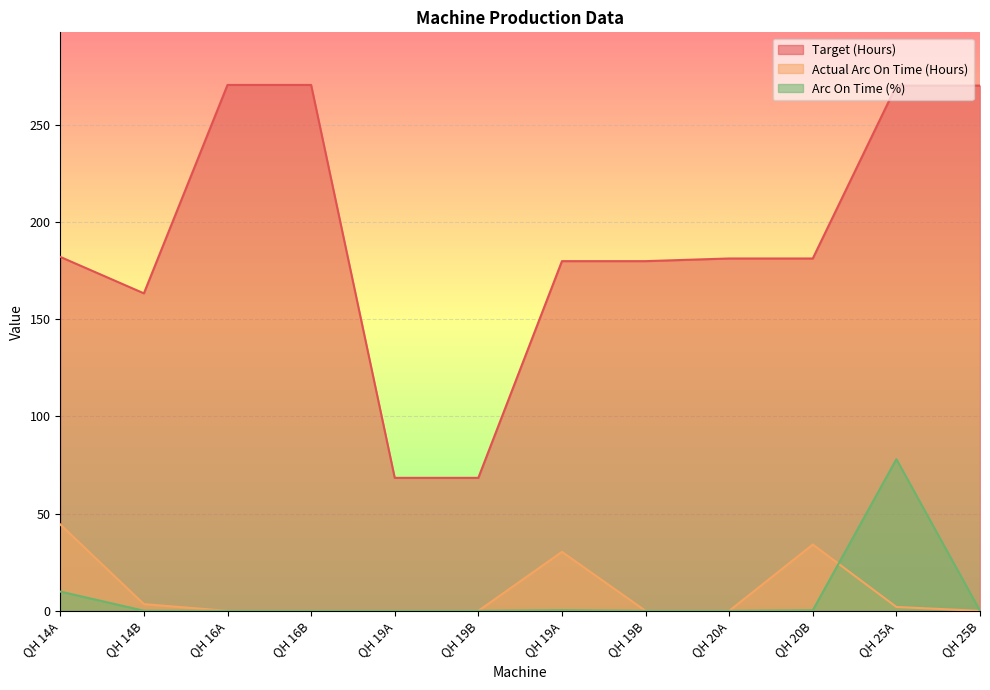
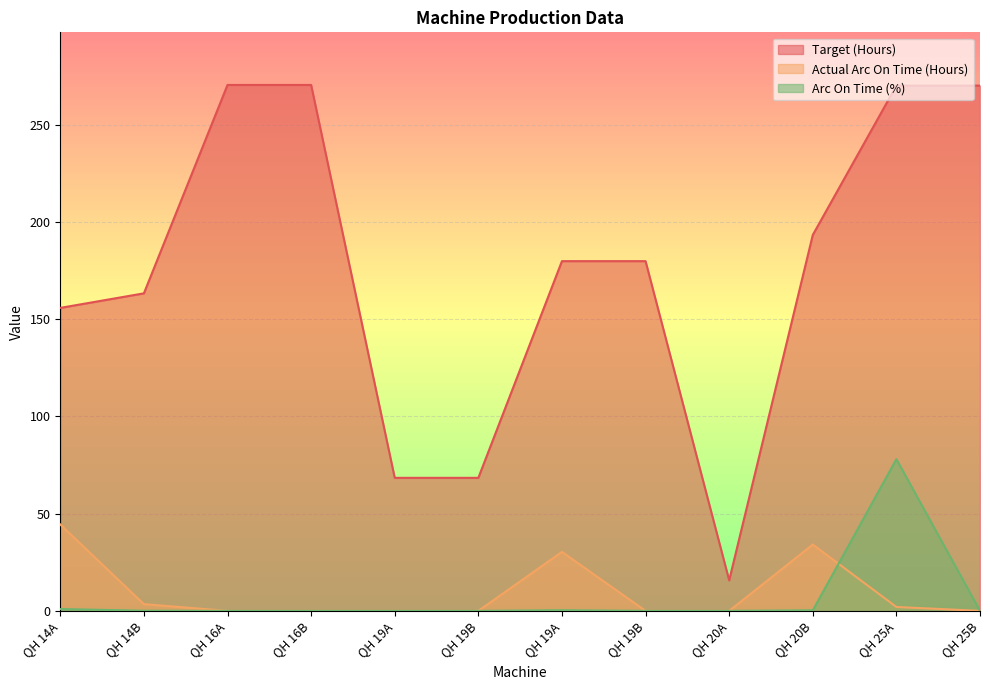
  {
    "Target (Hours)": {
-     "QH 14A": 182,
+     "QH 14A": 156,
      "QH 14B": 163,
      "QH 16A": 270,
      "QH 16B": 270,
-     "QH 20A": 181,
-     "QH 20B": 181,
+     "QH 20A": 16,
+     "QH 20B": 193,
      "QH 25B": 270
    },
    "Actual Arc On Time (Hours)": {
      "QH 14A": 44,
      "QH 14B": 3,
      "QH 20B": 34,
      "QH 25A": 2
    },
    "Arc On Time (%)": {
-     "QH 14A": 10,
+     "QH 14A": 1,
      "QH 14B": 0,
      "QH 20B": 0,
      "QH 25A": 78
    }
  }
